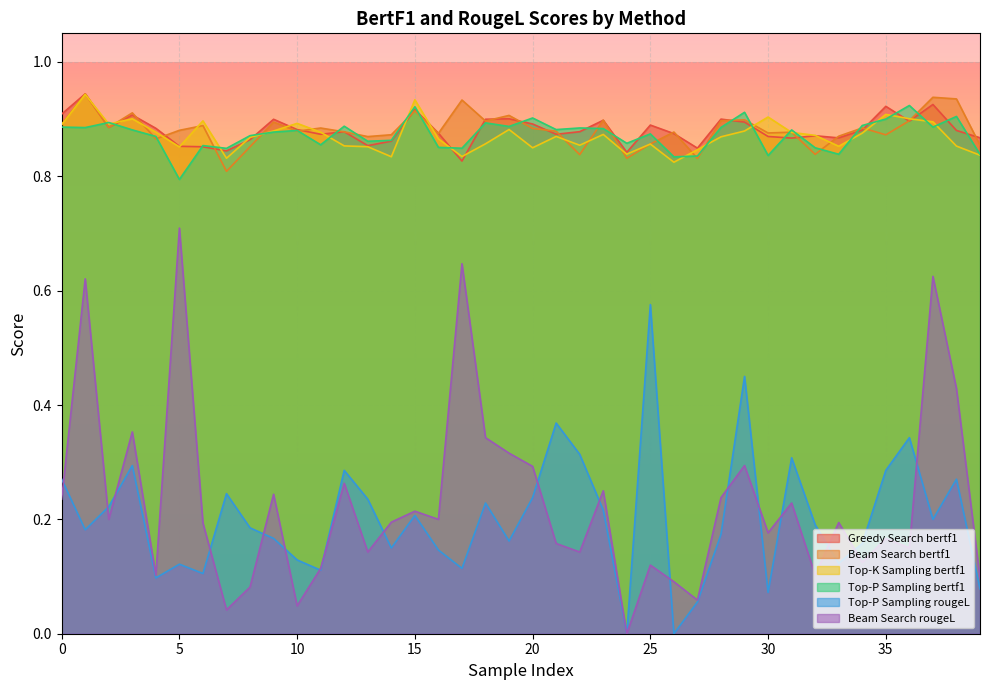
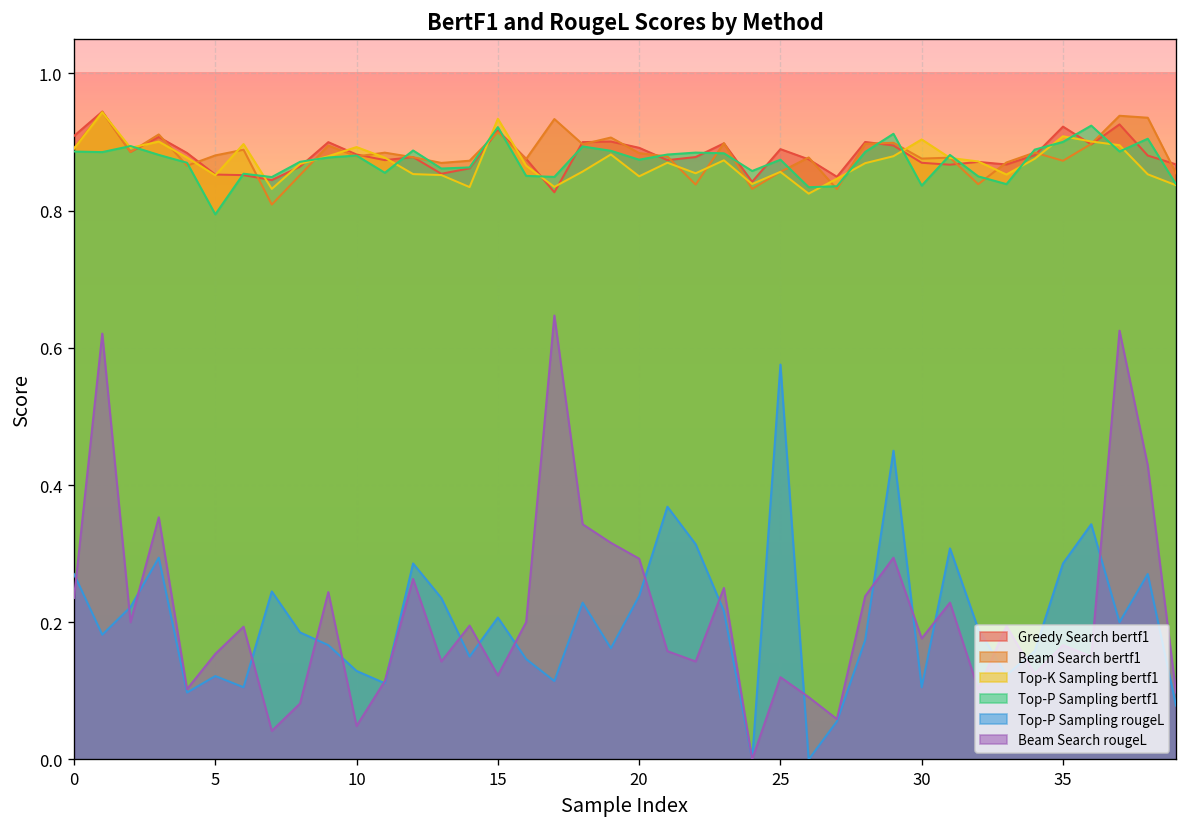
  {
    "Top-K Sampling bertf1": {
      "10": 0.89,
      "15": 0.93,
      "20": 0.85,
      "30": 0.90,
      "35": 0.91
    },
    "Top-P Sampling bertf1": {
      "5": 0.79,
      "15": 0.92,
-     "20": 0.90,
+     "20": 0.87,
      "25": 0.87,
      "30": 0.84,
      "35": 0.90
    },
    "Top-P Sampling rougeL": {
      "0": 0.27,
      "5": 0.12,
      "10": 0.13,
      "15": 0.21,
      "20": 0.24,
      "25": 0.58,
-     "30": 0.07,
+     "30": 0.11,
      "35": 0.29
    },
    "Beam Search rougeL": {
      "0": 0.24,
-     "5": 0.71,
+     "5": 0.15,
      "10": 0.05,
-     "15": 0.21,
+     "15": 0.12,
      "20": 0.29,
      "25": 0.12,
      "30": 0.18
    }
  }
